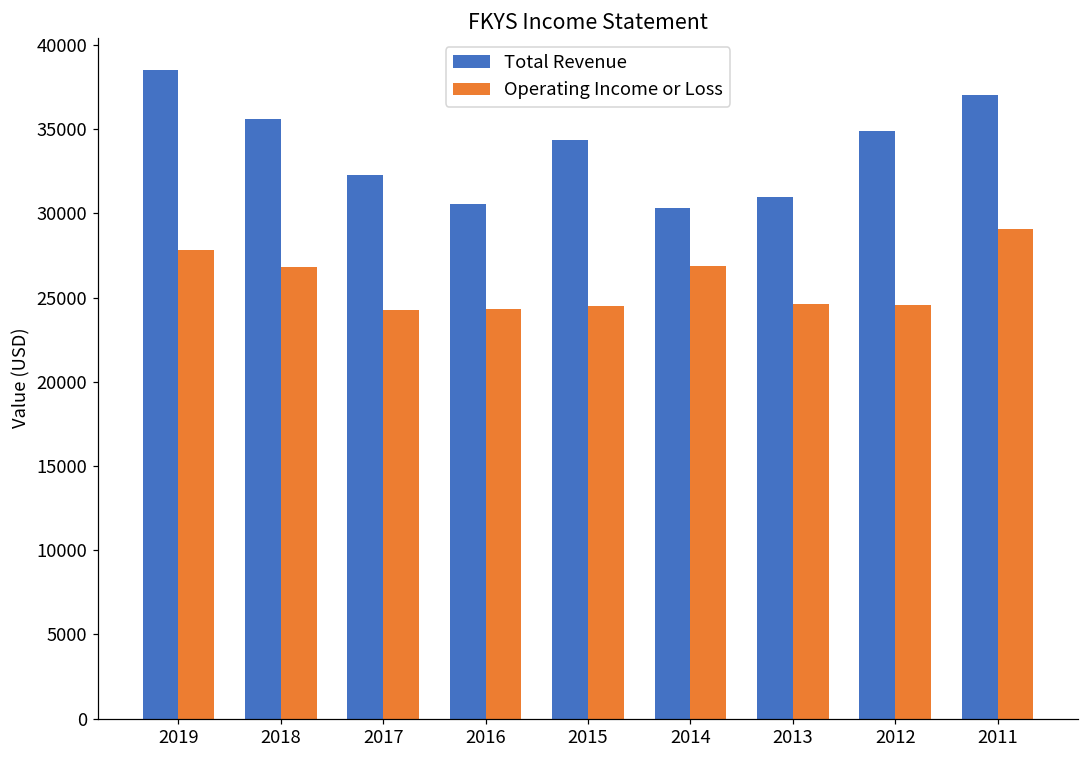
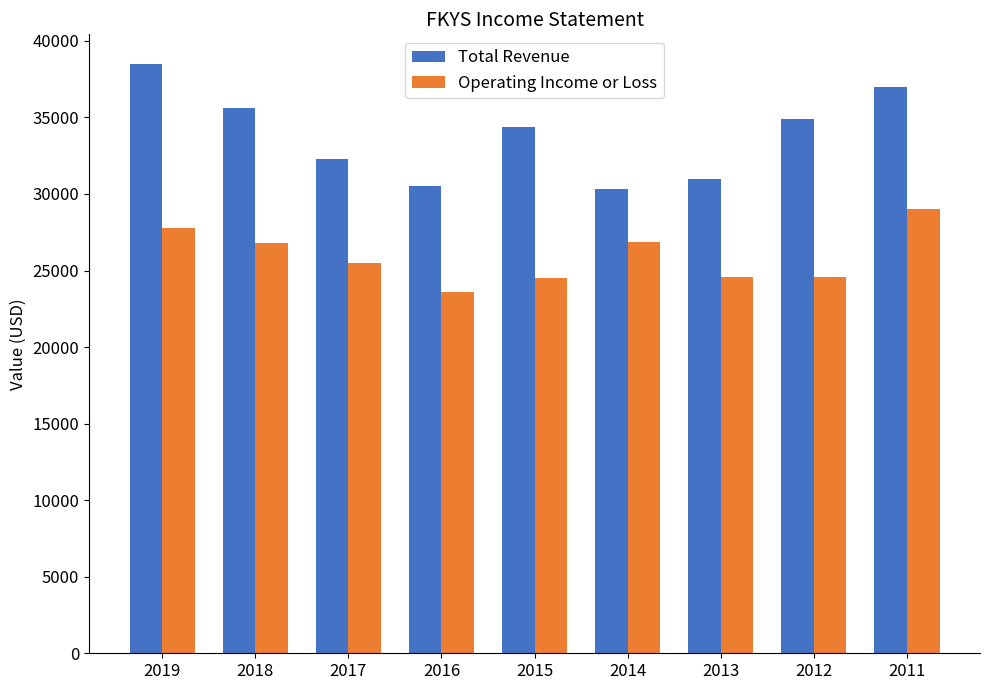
  {
    "Total Revenue": {
      "2019": 38500,
      "2018": 35600,
      "2017": 32300,
      "2016": 30500,
      "2015": 34400,
      "2014": 30300,
      "2013": 31000,
      "2012": 34900,
      "2011": 37000
    },
    "Operating Income or Loss": {
      "2019": 27800,
      "2018": 26800,
-     "2017": 24200,
-     "2016": 24300,
+     "2017": 25500,
+     "2016": 23600,
      "2015": 24500,
      "2014": 26800,
      "2013": 24600,
      "2012": 24600,
      "2011": 29000
    }
  }
